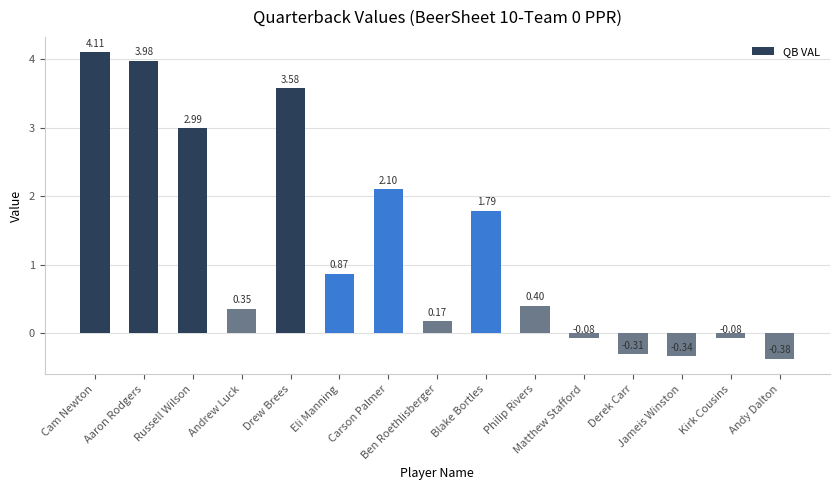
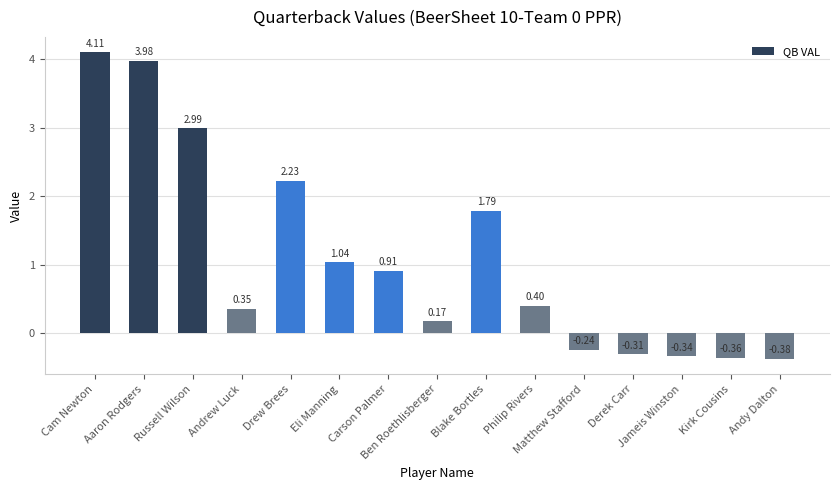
  {
    "Cam Newton": 4.11,
    "Aaron Rodgers": 3.98,
    "Russell Wilson": 2.99,
    "Andrew Luck": 0.35,
-   "Drew Brees": 3.58,
-   "Eli Manning": 0.87,
-   "Carson Palmer": 2.10,
+   "Drew Brees": 2.23,
+   "Eli Manning": 1.04,
+   "Carson Palmer": 0.91,
    "Ben Roethlisberger": 0.17,
    "Blake Bortles": 1.79,
    "Philip Rivers": 0.40,
-   "Matthew Stafford": -0.08,
+   "Matthew Stafford": -0.24,
    "Derek Carr": -0.31,
    "Jameis Winston": -0.34,
-   "Kirk Cousins": -0.08,
+   "Kirk Cousins": -0.36,
    "Andy Dalton": -0.38
  }
